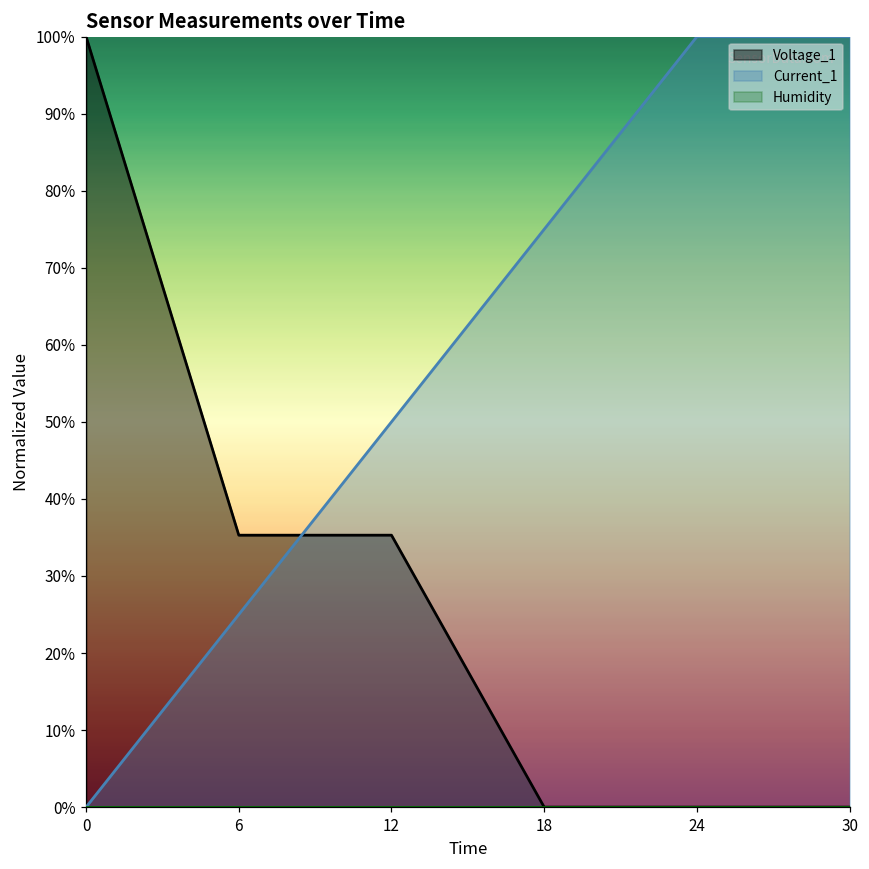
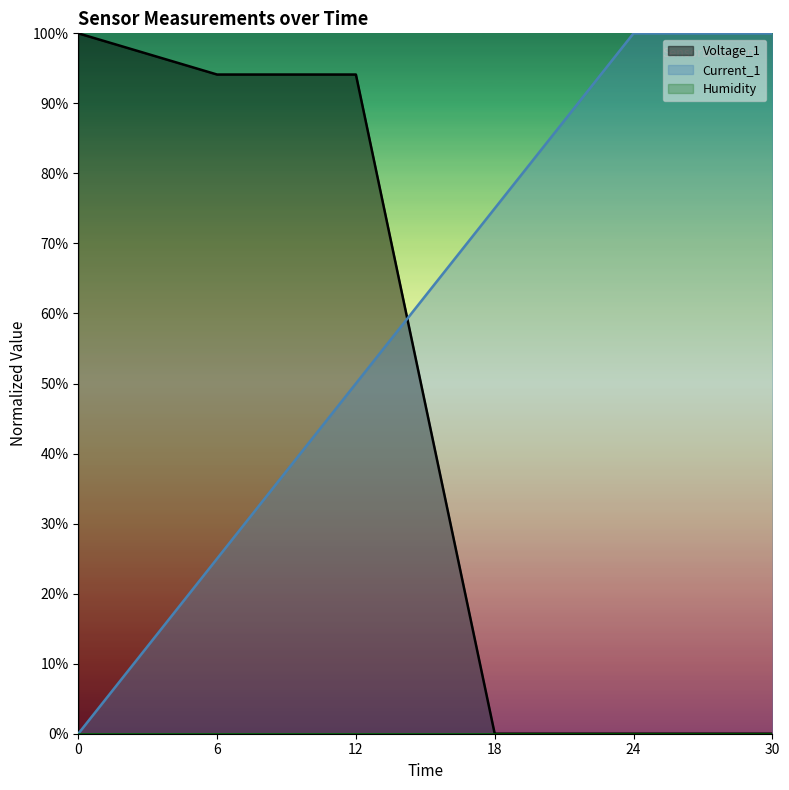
  {
    "Voltage_1": {
      "0": "100%",
-     "6": "35%",
-     "12": "35%"
+     "6": "94%",
+     "12": "94%"
    }
  }
